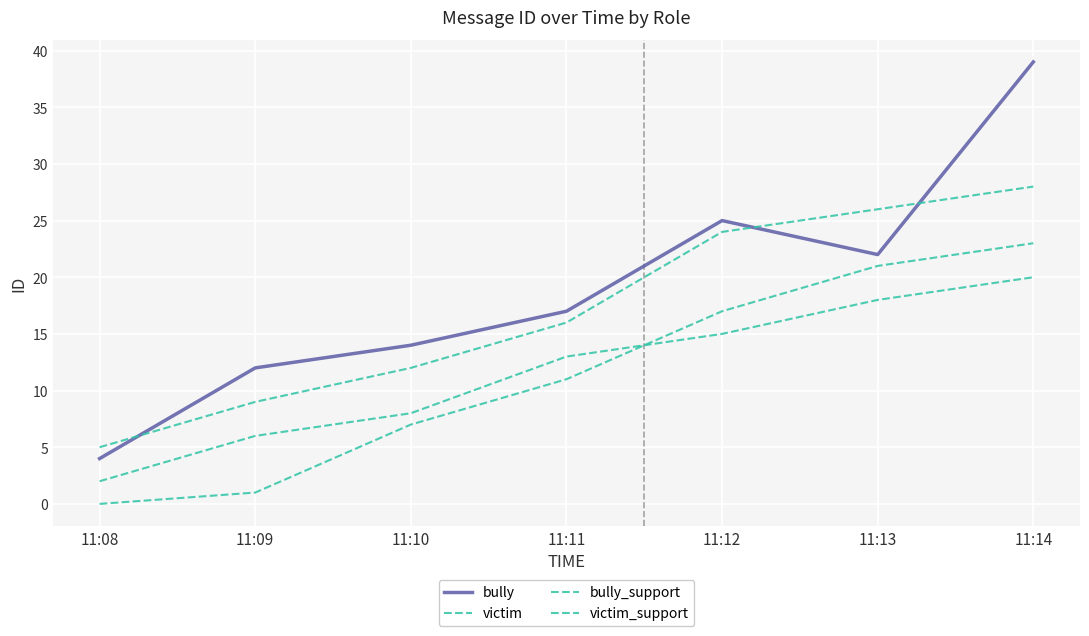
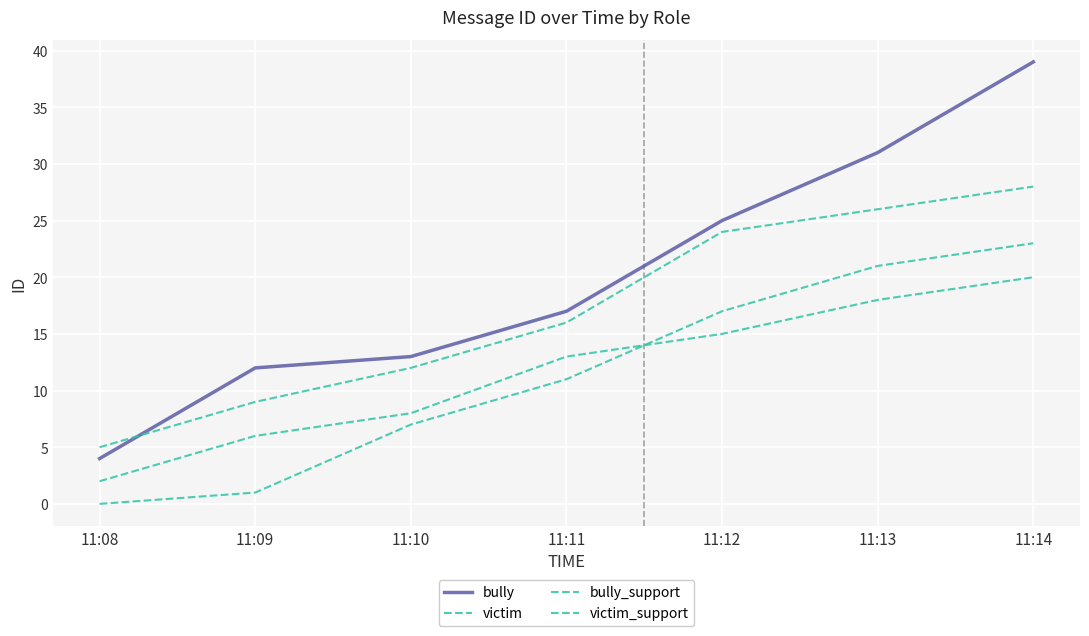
  {
    "bully": {
      "11:08": 4,
      "11:09": 12,
-     "11:10": 14,
+     "11:10": 13,
      "11:11": 17,
      "11:12": 25,
-     "11:13": 22,
+     "11:13": 31,
      "11:14": 39
    }
  }
